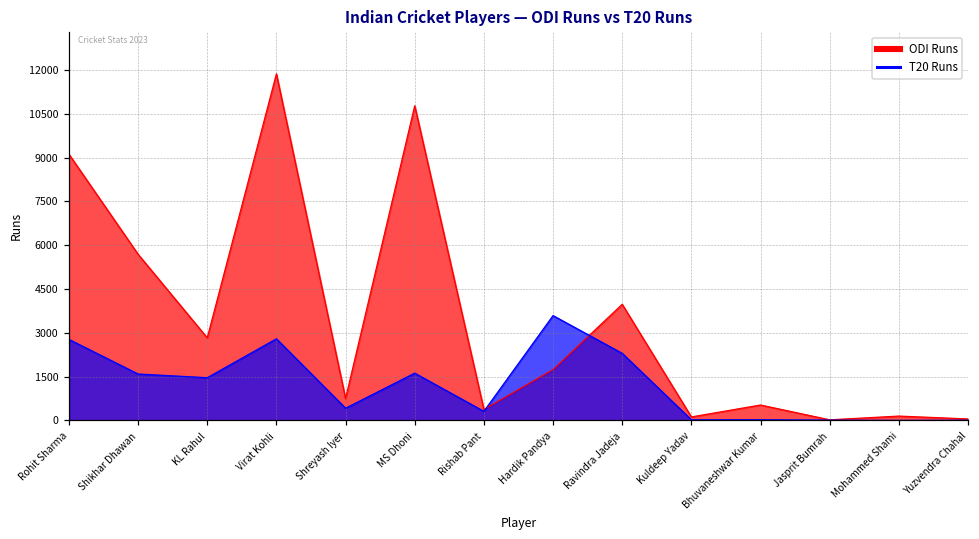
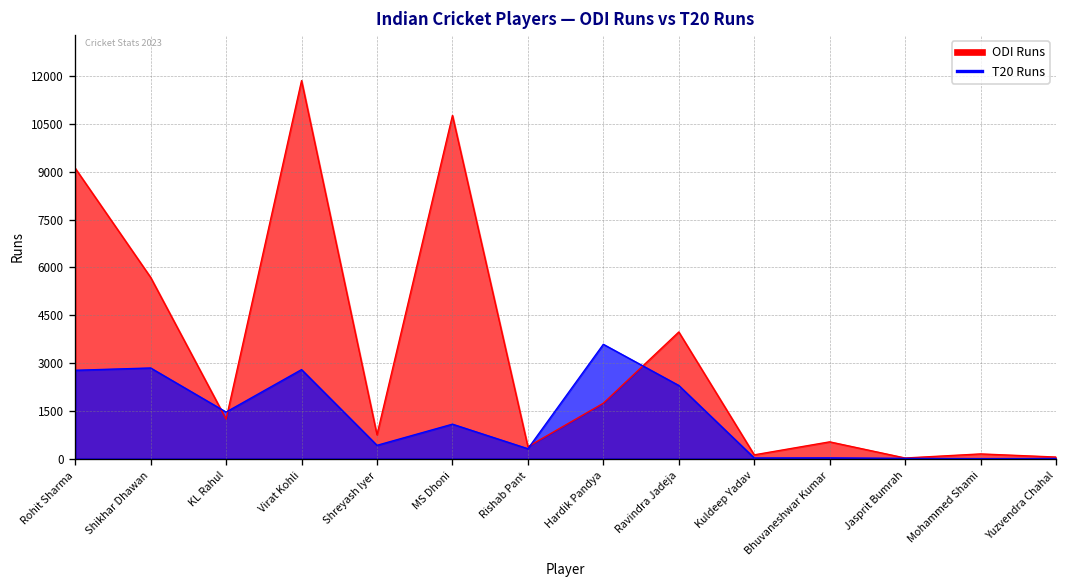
  {
    "ODI Runs": {
      "Rohit Sharma": 9100,
      "Shikhar Dhawan": 5700,
-     "KL Rahul": 2800,
+     "KL Rahul": 1200,
      "Virat Kohli": 11900,
      "Shreyash Iyer": 700,
      "MS Dhoni": 10800,
      "Hardik Pandya": 1700,
      "Ravindra Jadeja": 4000,
      "Kuldeep Yadav": 100,
      "Bhuvaneshwar Kumar": 500,
      "Mohammed Shami": 100
    },
    "T20 Runs": {
      "Rohit Sharma": 2800,
-     "Shikhar Dhawan": 1600,
+     "Shikhar Dhawan": 2800,
      "KL Rahul": 1500,
      "Virat Kohli": 2800,
      "Shreyash Iyer": 400,
-     "MS Dhoni": 1600,
+     "MS Dhoni": 1100,
      "Hardik Pandya": 3600,
      "Ravindra Jadeja": 2300,
      "Kuldeep Yadav": 0,
      "Bhuvaneshwar Kumar": 0,
      "Mohammed Shami": 0
    }
  }
